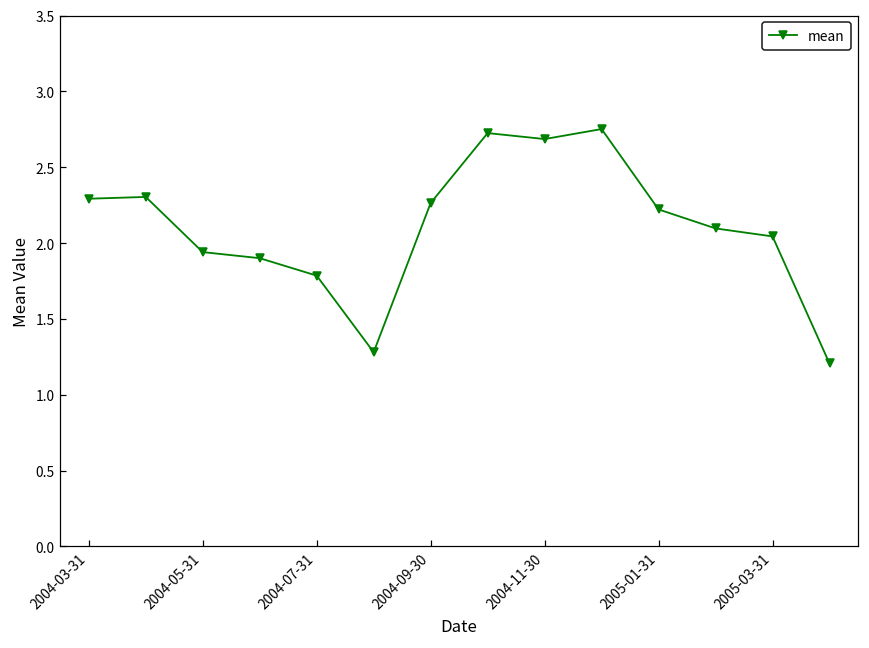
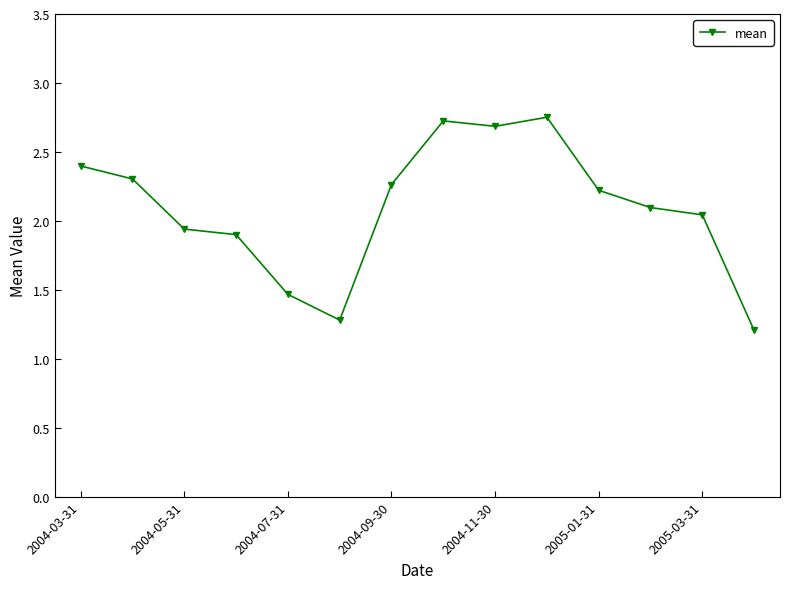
  {
-   "2004-03-31": 2.29,
+   "2004-03-31": 2.40,
    "2004-05-31": 1.94,
-   "2004-07-31": 1.78,
+   "2004-07-31": 1.47,
    "2004-09-30": 2.26,
    "2004-11-30": 2.69,
    "2005-01-31": 2.22,
    "2005-03-31": 2.04
  }
